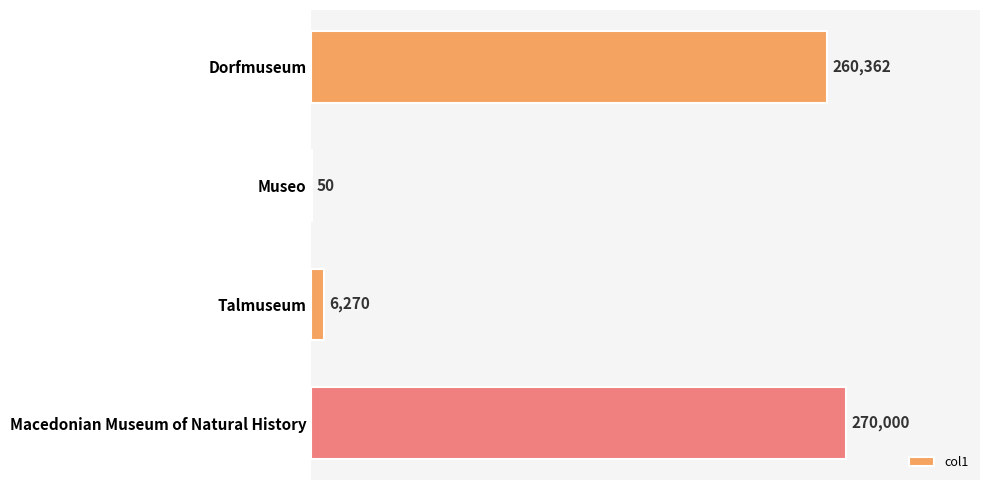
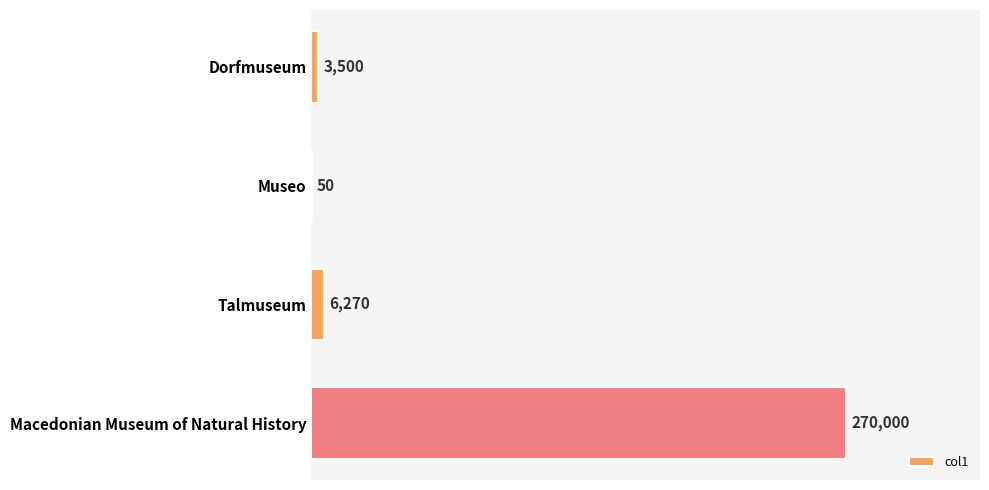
  {
-   "Dorfmuseum": "260,362",
+   "Dorfmuseum": "3,500",
    "Museo": "50",
    "Talmuseum": "6,270",
    "Macedonian Museum of Natural History": "270,000"
  }
